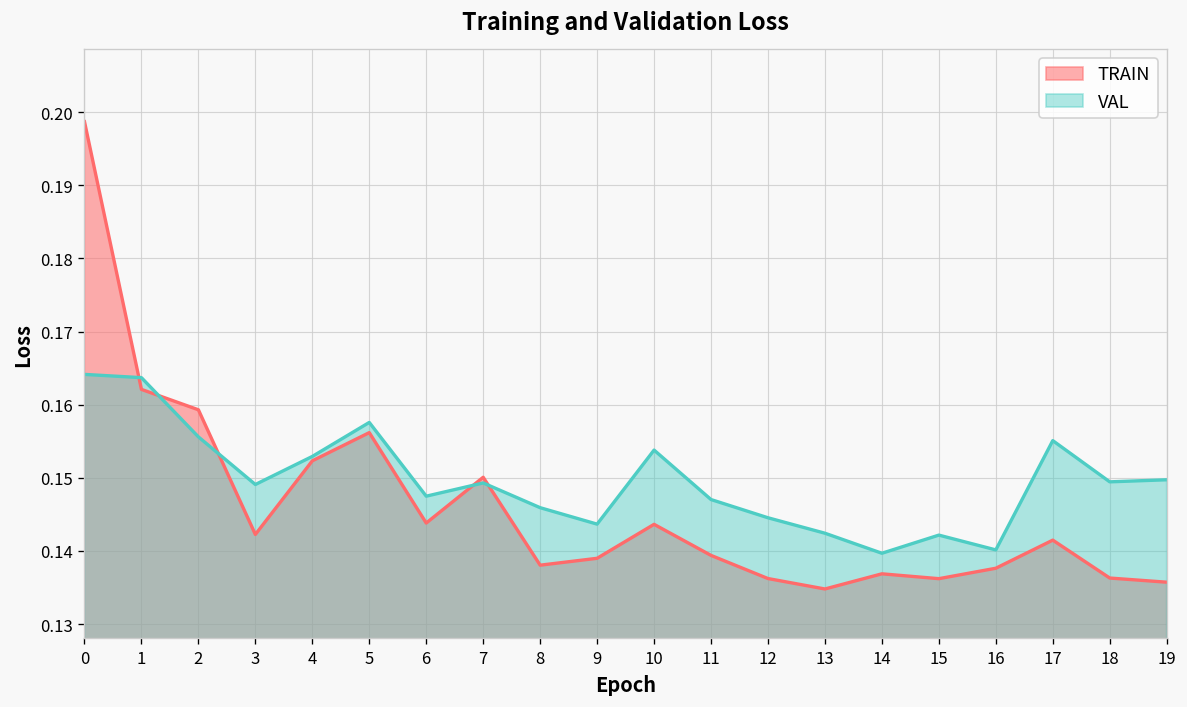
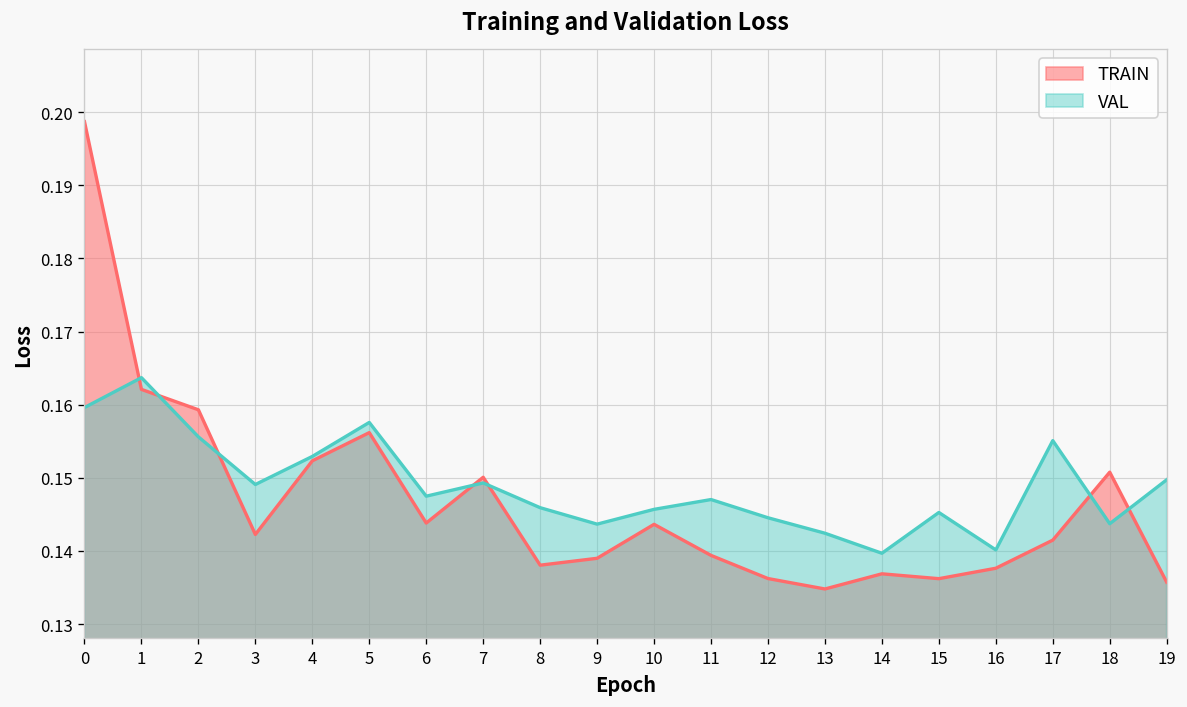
  {
    "TRAIN": {
      "0": 0.199,
      "1": 0.162,
      "2": 0.159,
      "3": 0.142,
      "4": 0.152,
      "5": 0.156,
      "6": 0.144,
      "7": 0.150,
      "8": 0.138,
      "9": 0.139,
      "10": 0.144,
      "11": 0.139,
      "12": 0.136,
      "13": 0.135,
      "14": 0.137,
      "15": 0.136,
      "16": 0.138,
      "17": 0.141,
-     "18": 0.136,
+     "18": 0.151,
      "19": 0.136
    },
    "VAL": {
-     "0": 0.164,
+     "0": 0.160,
      "1": 0.164,
      "2": 0.156,
      "3": 0.149,
      "4": 0.153,
      "5": 0.158,
      "6": 0.147,
      "7": 0.149,
      "8": 0.146,
      "9": 0.144,
-     "10": 0.154,
+     "10": 0.146,
      "11": 0.147,
      "12": 0.145,
      "13": 0.142,
      "14": 0.140,
-     "15": 0.142,
+     "15": 0.145,
      "16": 0.140,
      "17": 0.155,
-     "18": 0.149,
+     "18": 0.144,
      "19": 0.150
    }
  }
